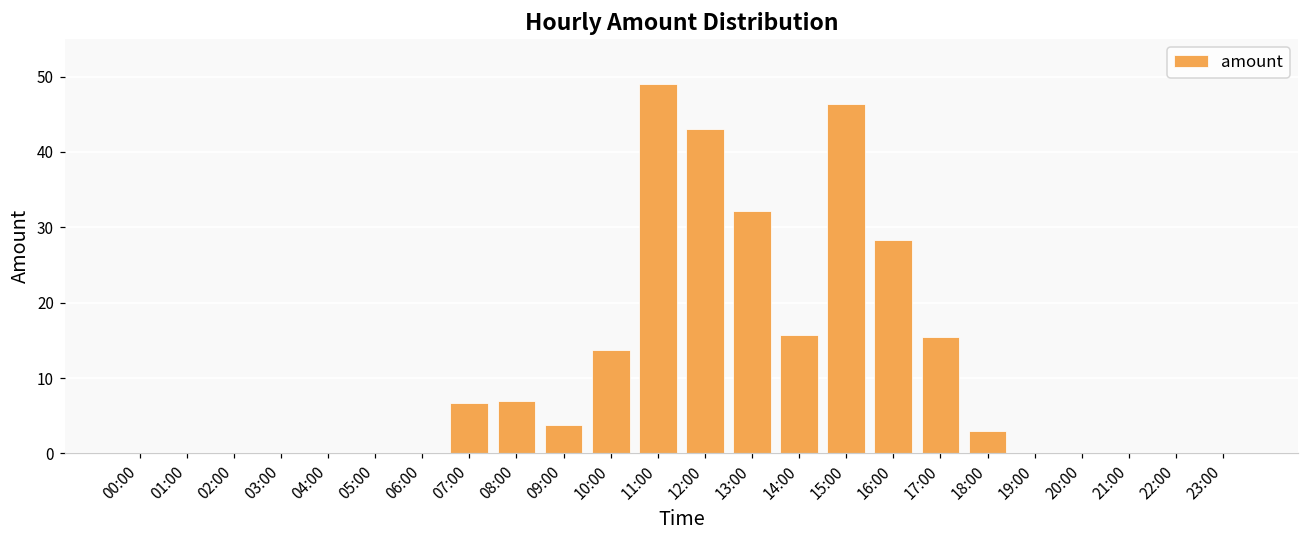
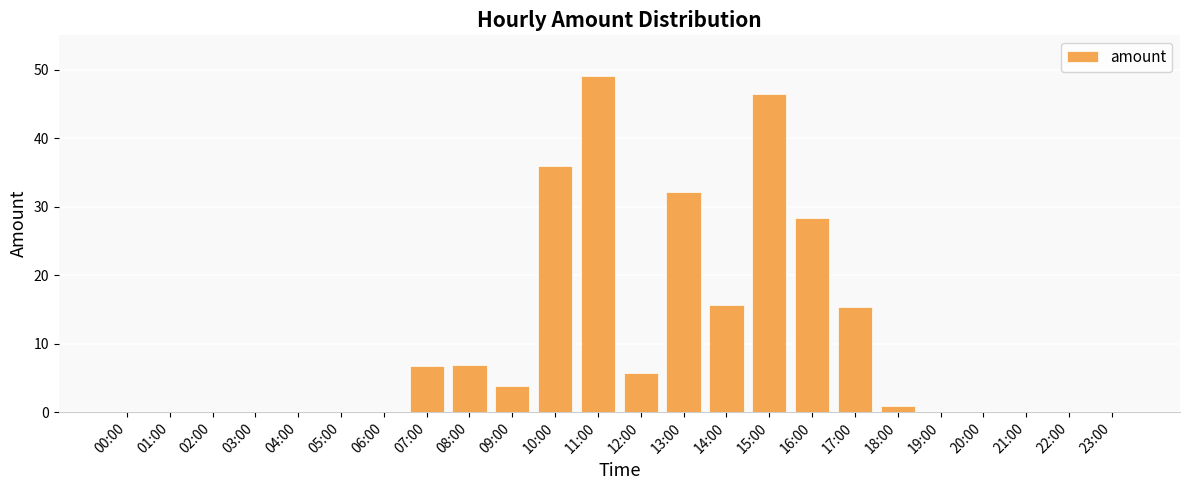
  {
    "00:00": 0,
    "01:00": 0,
    "02:00": 0,
    "03:00": 0,
    "04:00": 0,
    "05:00": 0,
    "06:00": 0,
    "07:00": 7,
    "08:00": 7,
    "09:00": 4,
-   "10:00": 14,
+   "10:00": 36,
    "11:00": 49,
-   "12:00": 43,
+   "12:00": 6,
    "13:00": 32,
    "14:00": 16,
    "15:00": 46,
    "16:00": 28,
    "17:00": 15,
-   "18:00": 3,
+   "18:00": 1,
    "19:00": 0,
    "20:00": 0,
    "21:00": 0,
    "22:00": 0,
    "23:00": 0
  }
